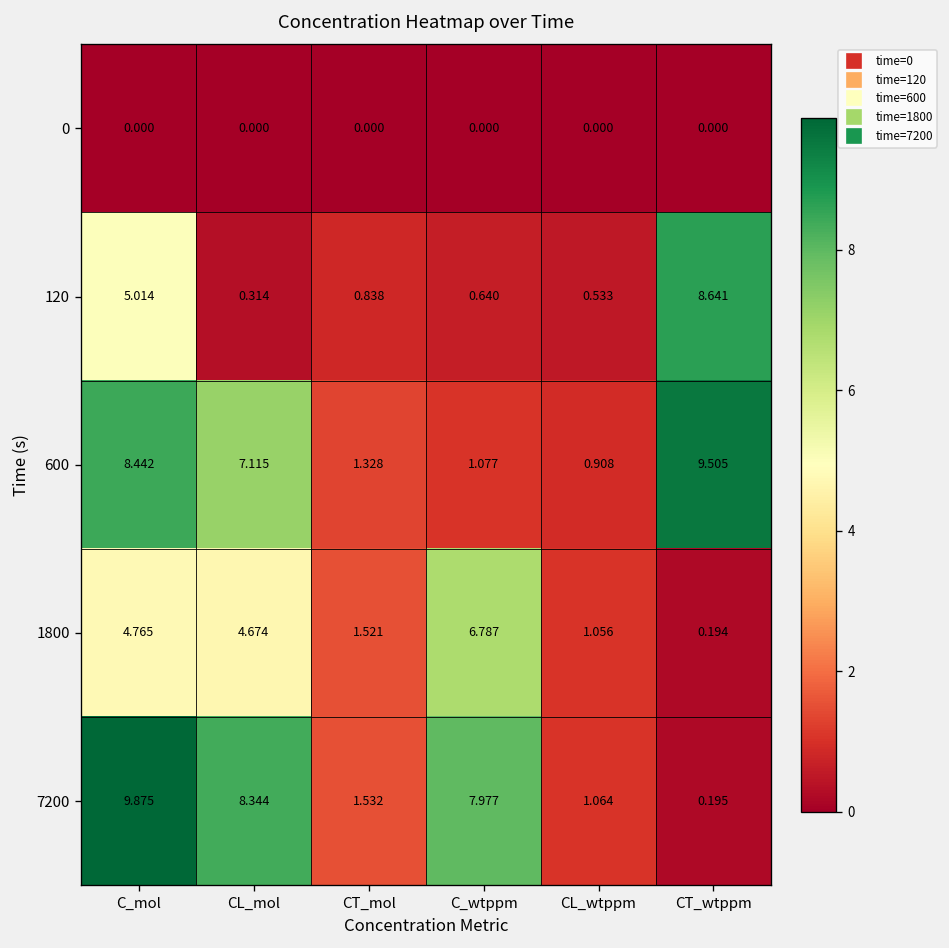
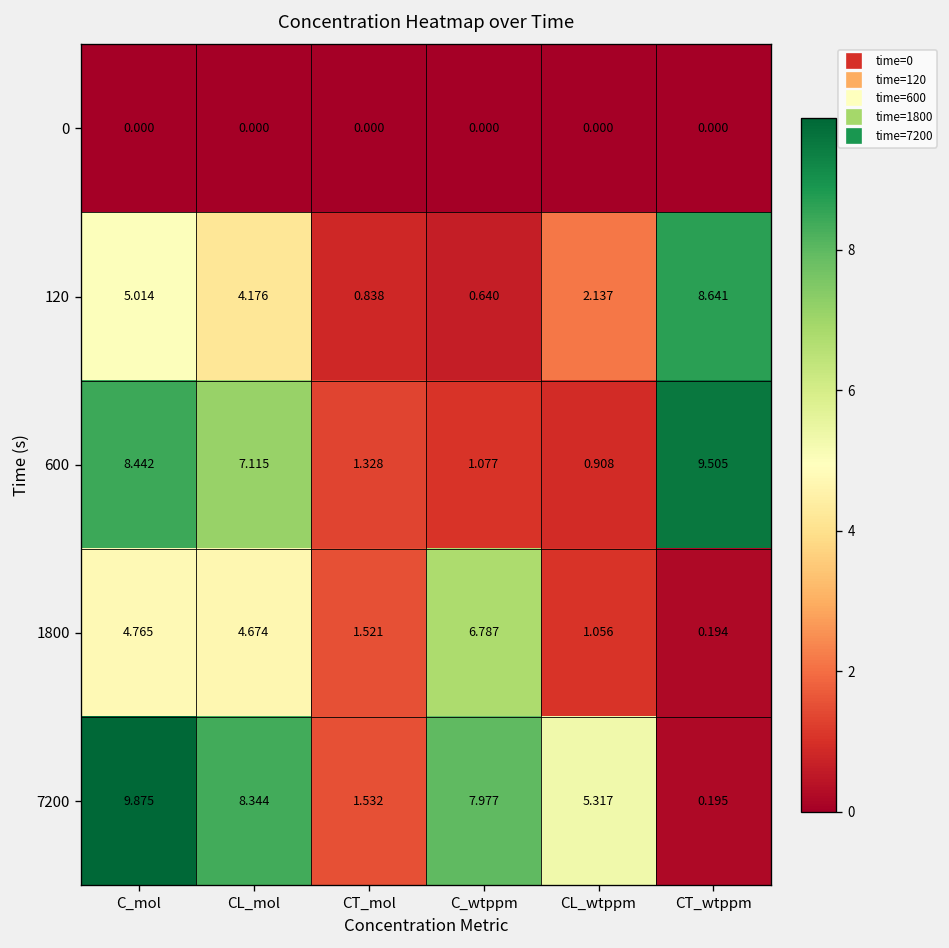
  {
    "0": {
      "C_mol": 0.000,
      "CL_mol": 0.000,
      "CT_mol": 0.000,
      "C_wtppm": 0.000,
      "CL_wtppm": 0.000,
      "CT_wtppm": 0.000
    },
    "120": {
      "C_mol": 5.014,
-     "CL_mol": 0.314,
+     "CL_mol": 4.176,
      "CT_mol": 0.838,
      "C_wtppm": 0.640,
-     "CL_wtppm": 0.533,
+     "CL_wtppm": 2.137,
      "CT_wtppm": 8.641
    },
    "600": {
      "C_mol": 8.442,
      "CL_mol": 7.115,
      "CT_mol": 1.328,
      "C_wtppm": 1.077,
      "CL_wtppm": 0.908,
      "CT_wtppm": 9.505
    },
    "1800": {
      "C_mol": 4.765,
      "CL_mol": 4.674,
      "CT_mol": 1.521,
      "C_wtppm": 6.787,
      "CL_wtppm": 1.056,
      "CT_wtppm": 0.194
    },
    "7200": {
      "C_mol": 9.875,
      "CL_mol": 8.344,
      "CT_mol": 1.532,
      "C_wtppm": 7.977,
-     "CL_wtppm": 1.064,
+     "CL_wtppm": 5.317,
      "CT_wtppm": 0.195
    }
  }
